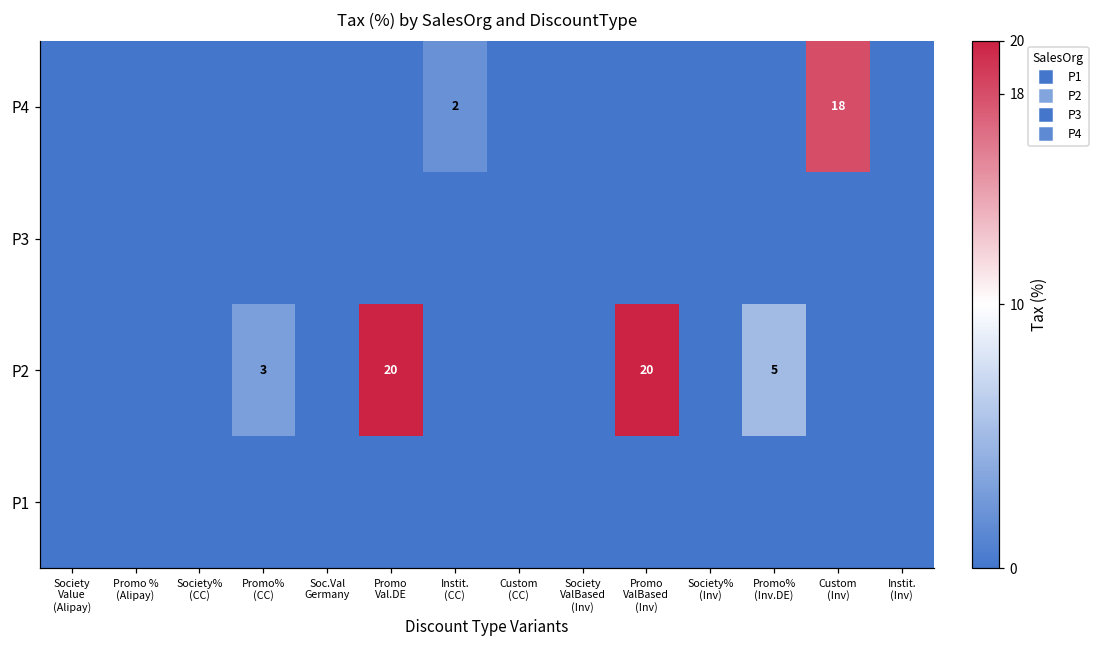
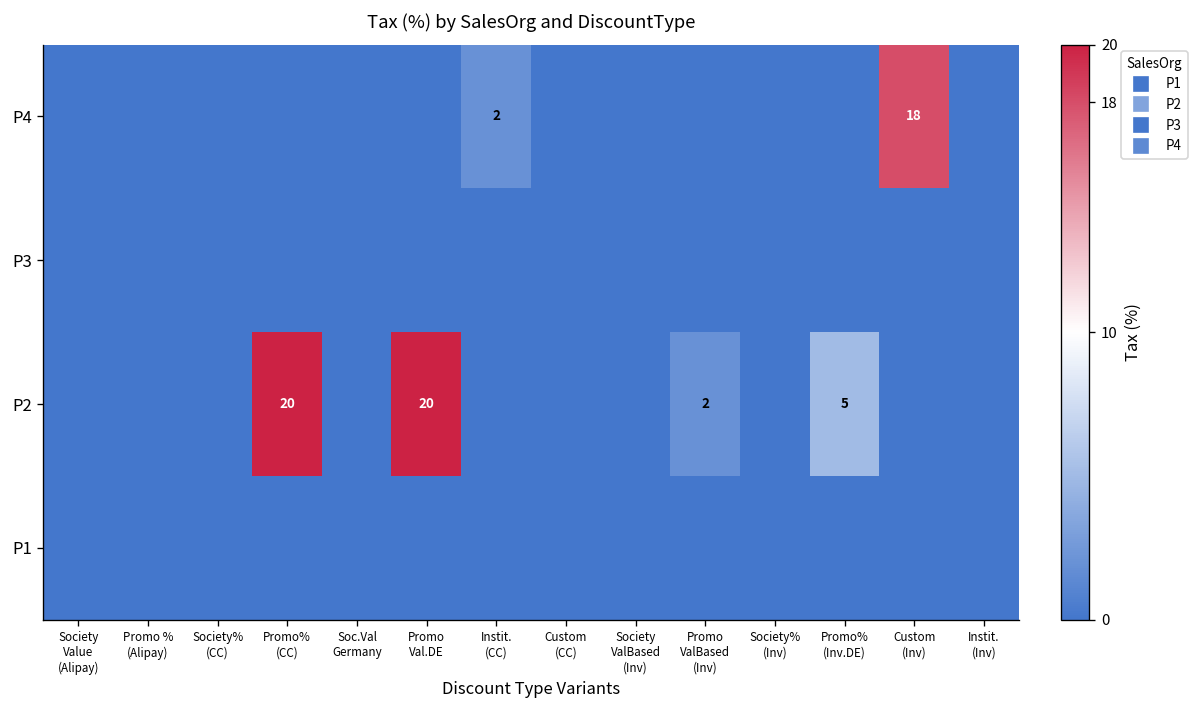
  {
    "P4": {
      "Instit. (CC)": 2,
      "Custom (Inv)": 18
    },
    "P2": {
-     "Promo% (CC)": 3,
+     "Promo% (CC)": 20,
      "Promo Val.DE": 20,
-     "Promo ValBased (Inv)": 20,
+     "Promo ValBased (Inv)": 2,
      "Promo% (Inv.DE)": 5
    }
  }
